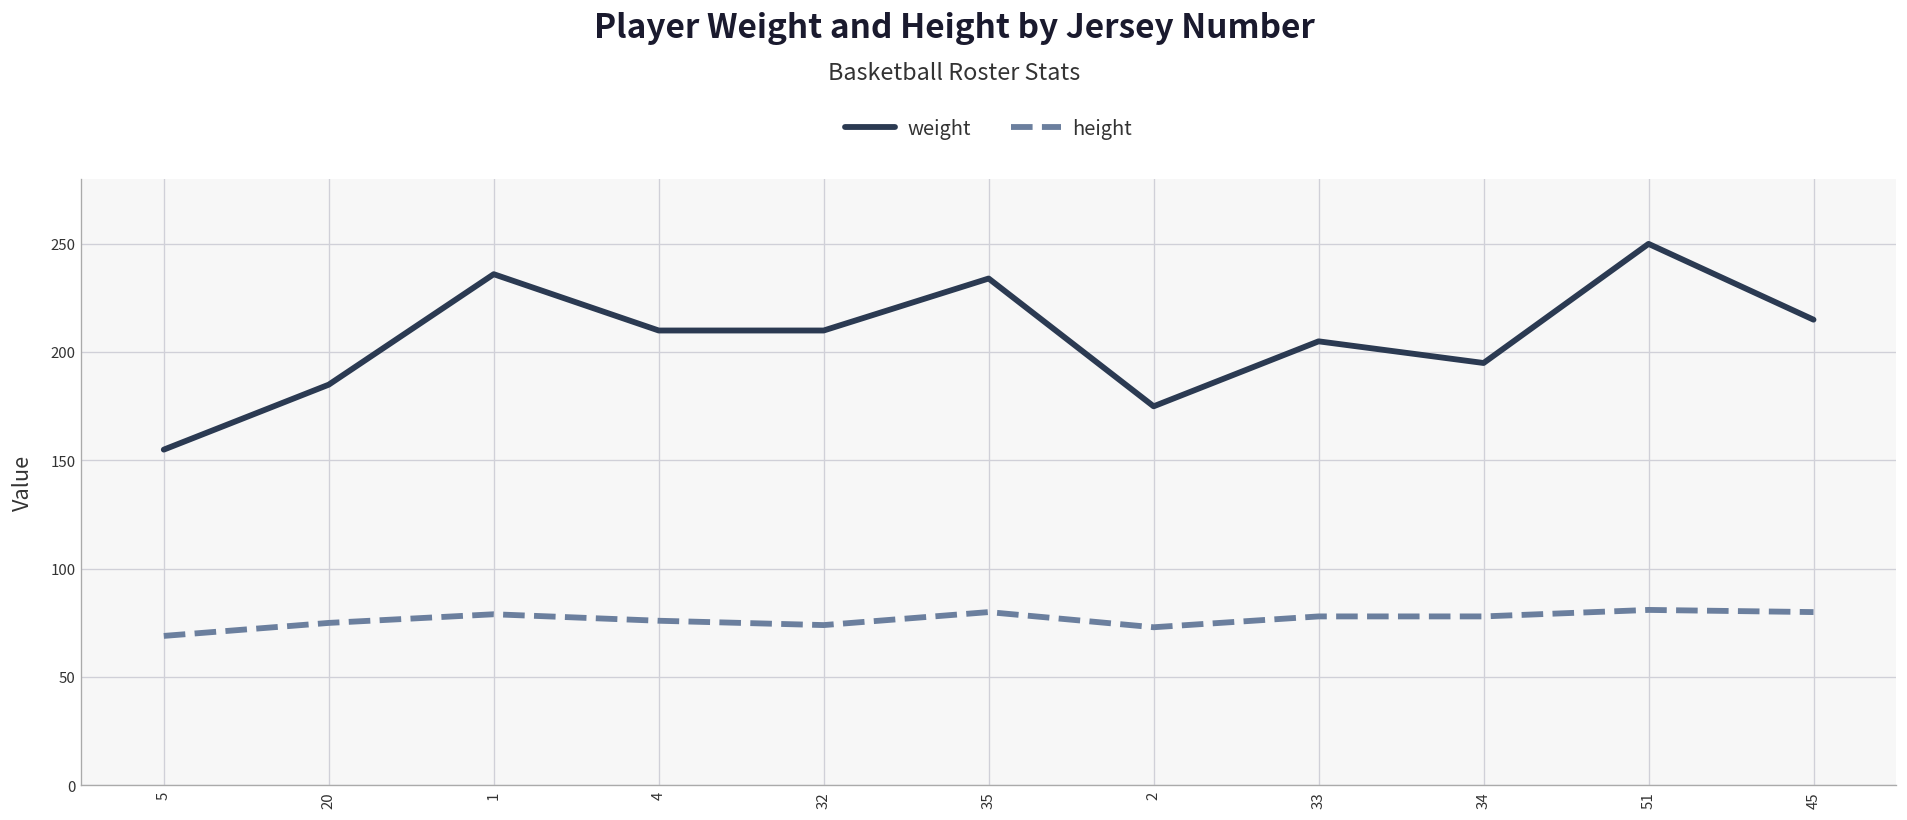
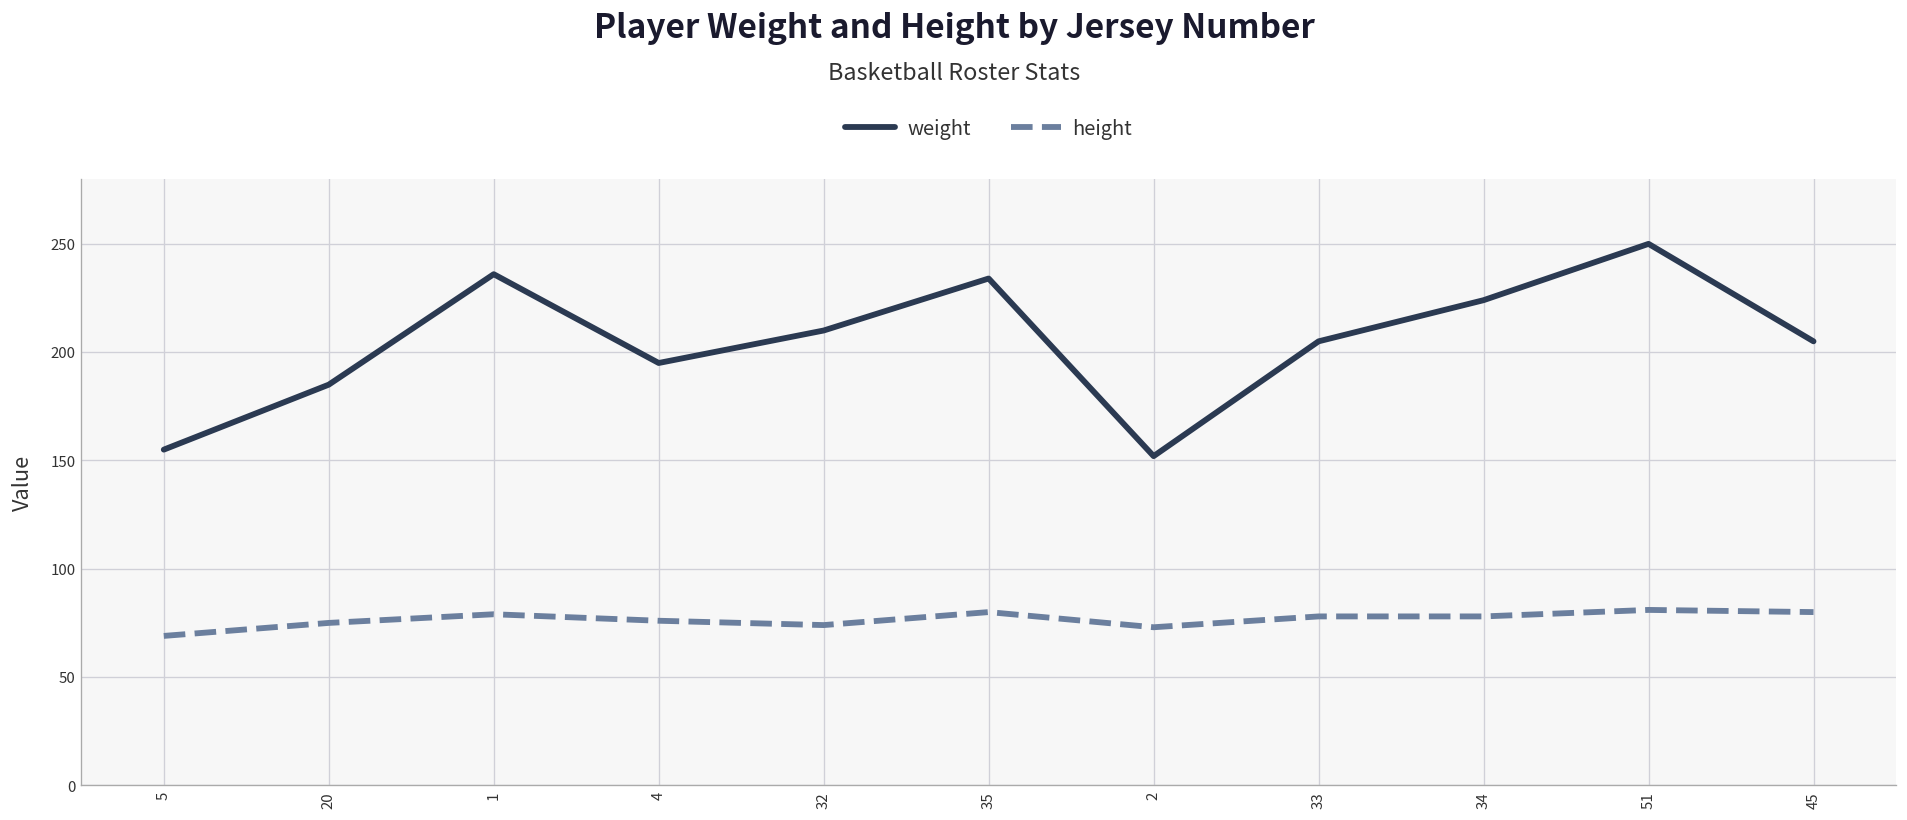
  {
    "weight": {
      "5": 155,
      "20": 185,
      "1": 236,
-     "4": 210,
+     "4": 195,
      "32": 210,
      "35": 234,
-     "2": 175,
+     "2": 152,
      "33": 205,
-     "34": 195,
+     "34": 224,
      "51": 250,
-     "45": 215
+     "45": 205
    },
    "height": {
      "5": 69,
      "20": 75,
      "1": 79,
      "4": 76,
      "32": 74,
      "35": 80,
      "2": 73,
      "33": 78,
      "34": 78,
      "51": 81,
      "45": 80
    }
  }
